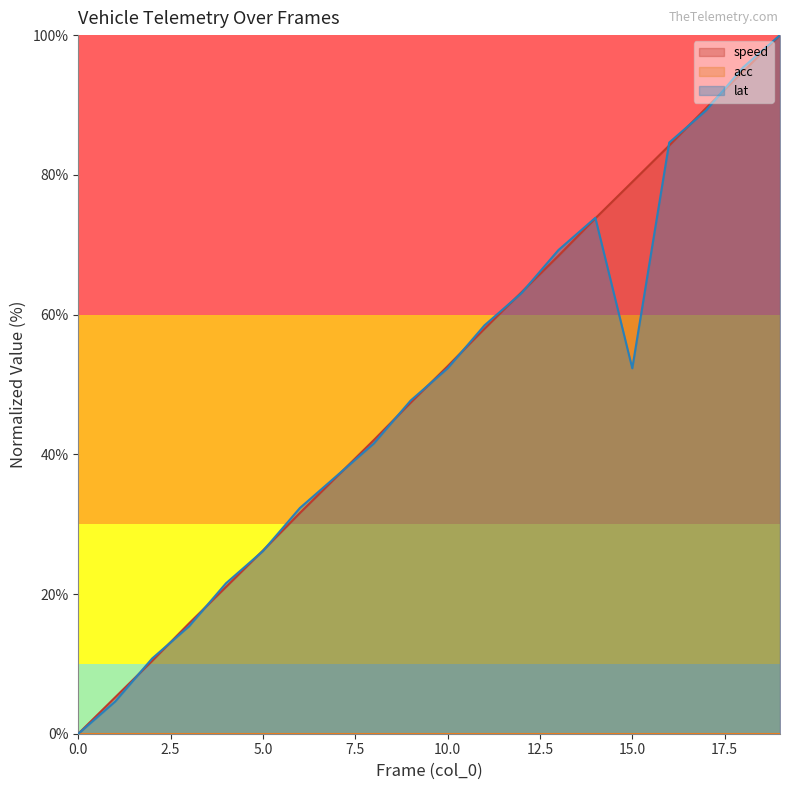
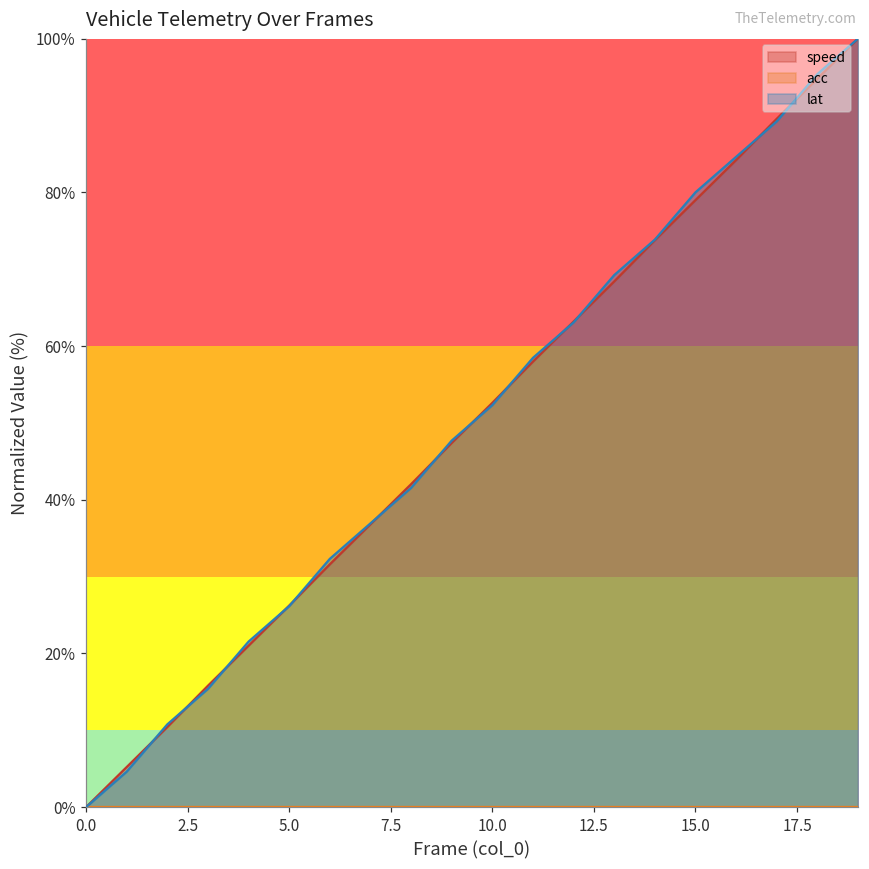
  {
    "lat": {
-     "15.0": "52%"
+     "15.0": "80%"
    }
  }
